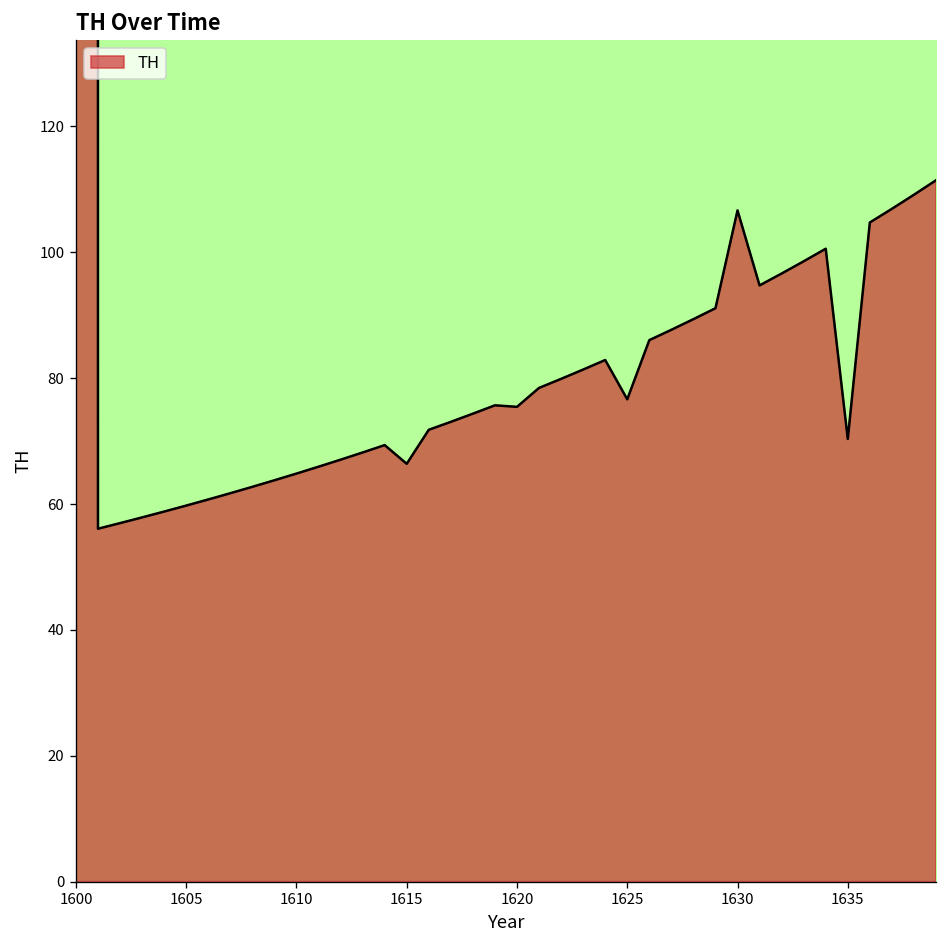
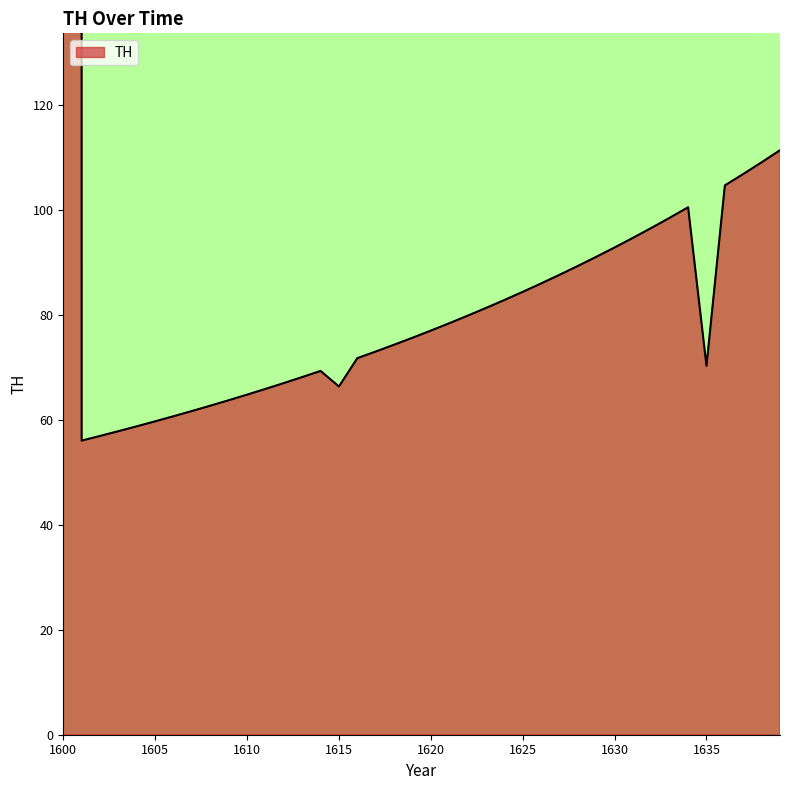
  {
    "1605": 60,
    "1610": 65,
    "1615": 66,
-   "1620": 75,
-   "1625": 77,
-   "1630": 107,
+   "1620": 77,
+   "1625": 84,
+   "1630": 93,
    "1635": 70
  }
